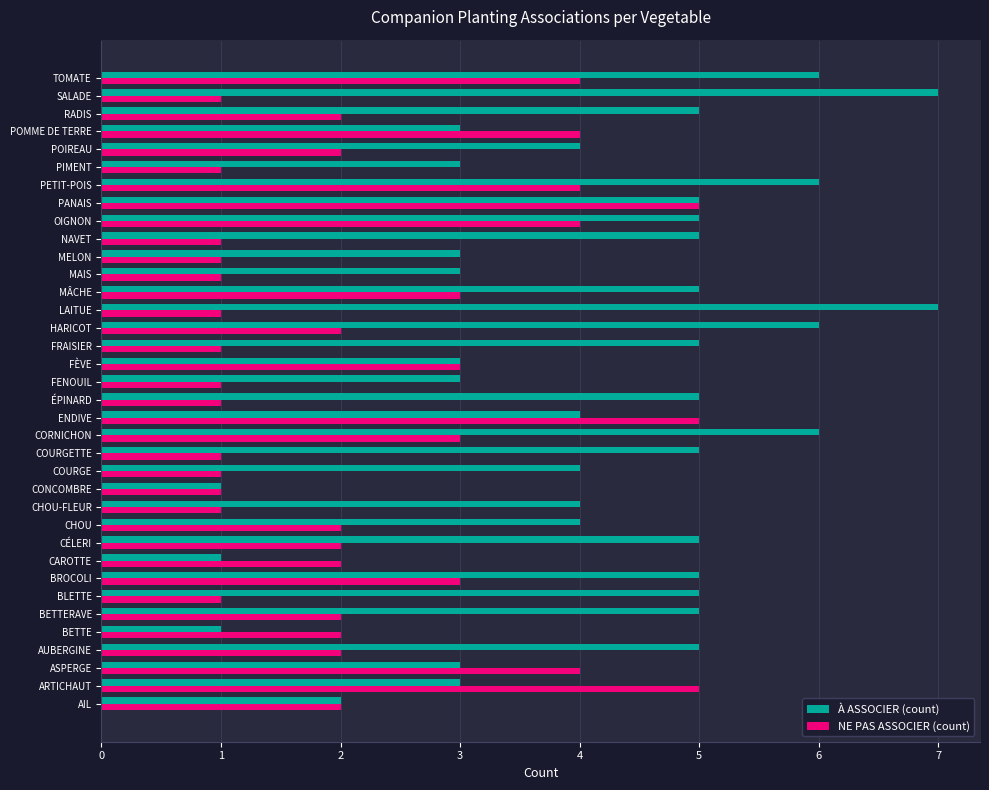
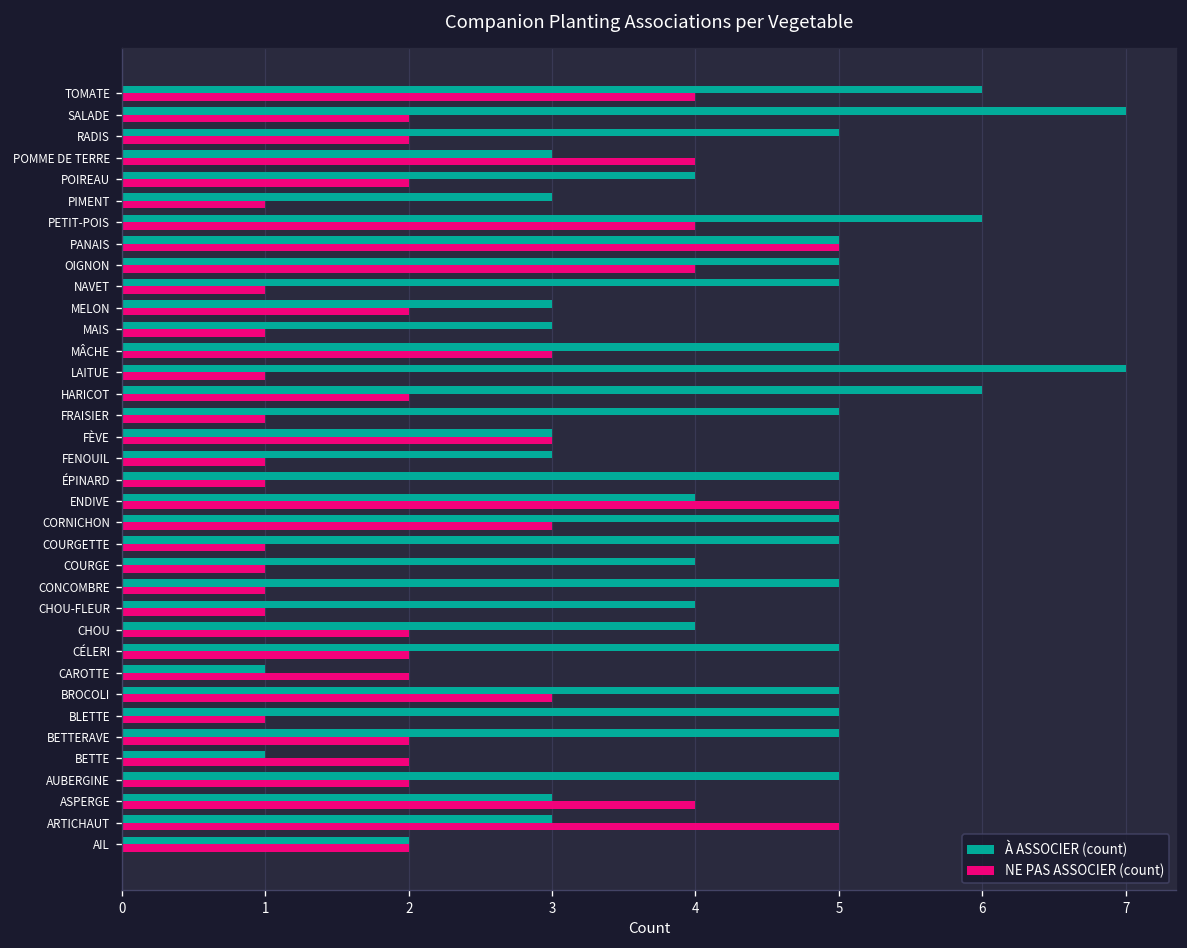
  {
    "À ASSOCIER (count)": {
      "TOMATE": 6,
      "SALADE": 7,
      "RADIS": 5,
      "POMME DE TERRE": 3,
      "POIREAU": 4,
      "PIMENT": 3,
      "PETIT-POIS": 6,
      "PANAIS": 5,
      "OIGNON": 5,
      "NAVET": 5,
      "MELON": 3,
      "MAIS": 3,
      "MÂCHE": 5,
      "LAITUE": 7,
      "HARICOT": 6,
      "FRAISIER": 5,
      "FÈVE": 3,
      "FENOUIL": 3,
      "ÉPINARD": 5,
      "ENDIVE": 4,
-     "CORNICHON": 6,
+     "CORNICHON": 5,
      "COURGETTE": 5,
      "COURGE": 4,
-     "CONCOMBRE": 1,
+     "CONCOMBRE": 5,
      "CHOU-FLEUR": 4,
      "CHOU": 4,
      "CÉLERI": 5,
      "CAROTTE": 1,
      "BROCOLI": 5,
      "BLETTE": 5,
      "BETTERAVE": 5,
      "BETTE": 1,
      "AUBERGINE": 5,
      "ASPERGE": 3,
      "ARTICHAUT": 3,
      "AIL": 2
    },
    "NE PAS ASSOCIER (count)": {
      "TOMATE": 4,
-     "SALADE": 1,
+     "SALADE": 2,
      "RADIS": 2,
      "POMME DE TERRE": 4,
      "POIREAU": 2,
      "PIMENT": 1,
      "PETIT-POIS": 4,
      "PANAIS": 5,
      "OIGNON": 4,
      "NAVET": 1,
-     "MELON": 1,
+     "MELON": 2,
      "MAIS": 1,
      "MÂCHE": 3,
      "LAITUE": 1,
      "HARICOT": 2,
      "FRAISIER": 1,
      "FÈVE": 3,
      "FENOUIL": 1,
      "ÉPINARD": 1,
      "ENDIVE": 5,
      "CORNICHON": 3,
      "COURGETTE": 1,
      "COURGE": 1,
      "CONCOMBRE": 1,
      "CHOU-FLEUR": 1,
      "CHOU": 2,
      "CÉLERI": 2,
      "CAROTTE": 2,
      "BROCOLI": 3,
      "BLETTE": 1,
      "BETTERAVE": 2,
      "BETTE": 2,
      "AUBERGINE": 2,
      "ASPERGE": 4,
      "ARTICHAUT": 5,
      "AIL": 2
    }
  }
